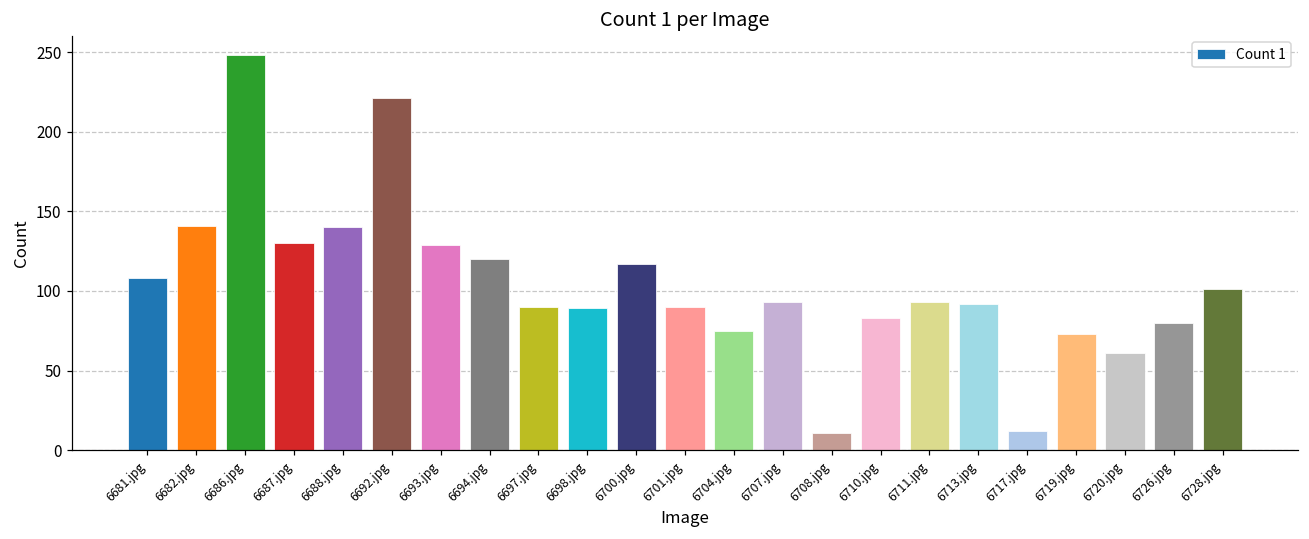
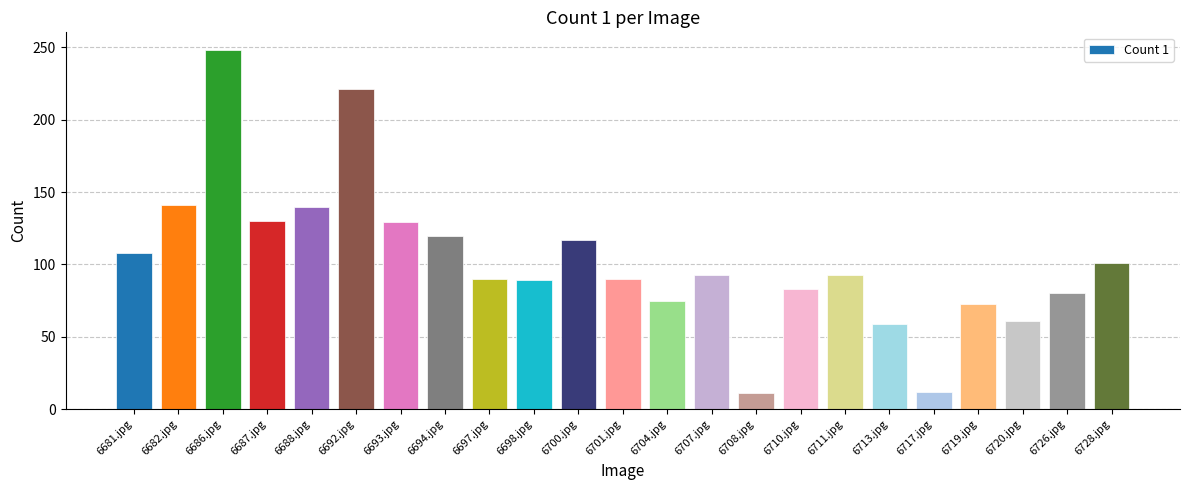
  {
    "6681.jpg": 108,
    "6682.jpg": 141,
    "6686.jpg": 248,
    "6687.jpg": 130,
    "6688.jpg": 140,
    "6692.jpg": 221,
    "6693.jpg": 129,
    "6694.jpg": 120,
    "6697.jpg": 90,
    "6698.jpg": 89,
    "6700.jpg": 117,
    "6701.jpg": 90,
    "6704.jpg": 75,
    "6707.jpg": 93,
    "6708.jpg": 11,
    "6710.jpg": 83,
    "6711.jpg": 93,
-   "6713.jpg": 92,
+   "6713.jpg": 59,
    "6717.jpg": 12,
    "6719.jpg": 73,
    "6720.jpg": 61,
    "6726.jpg": 80,
    "6728.jpg": 101
  }
